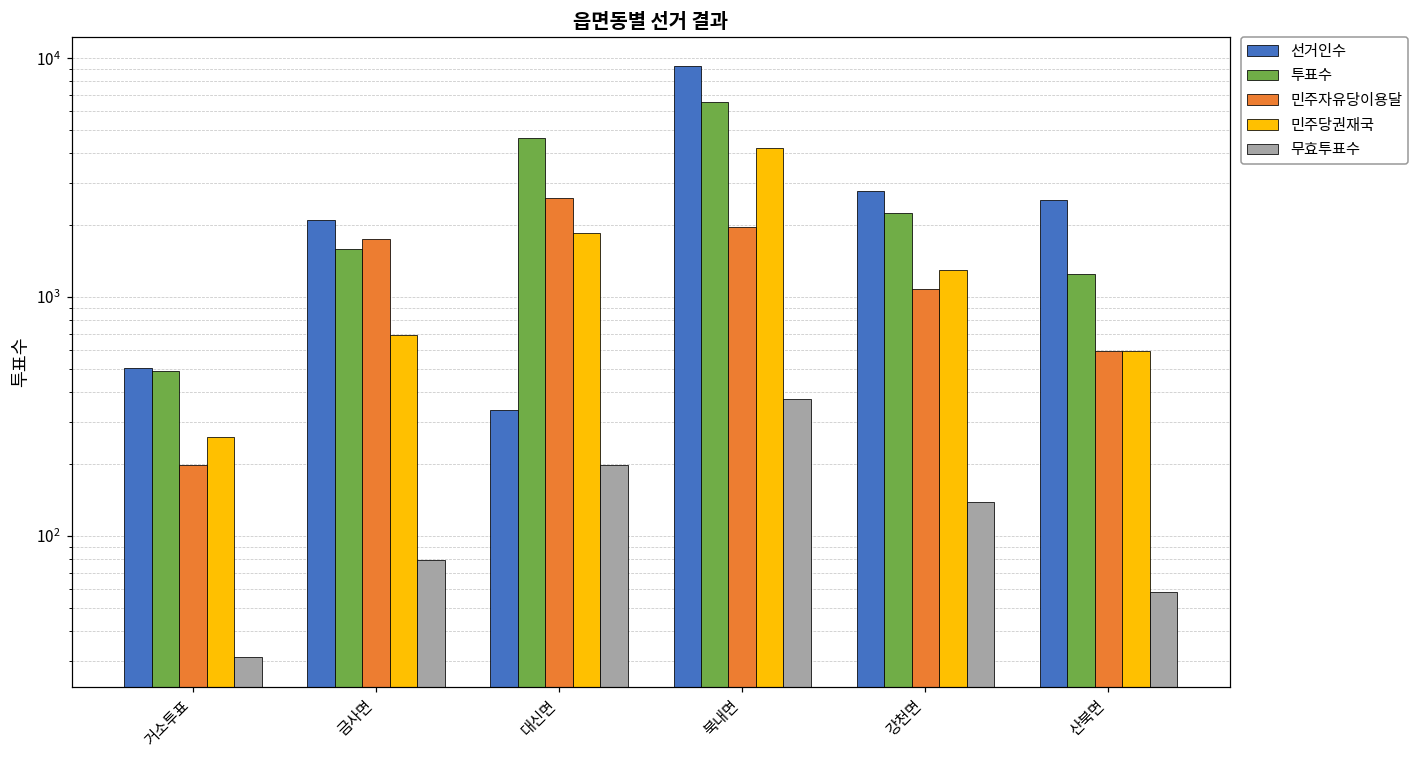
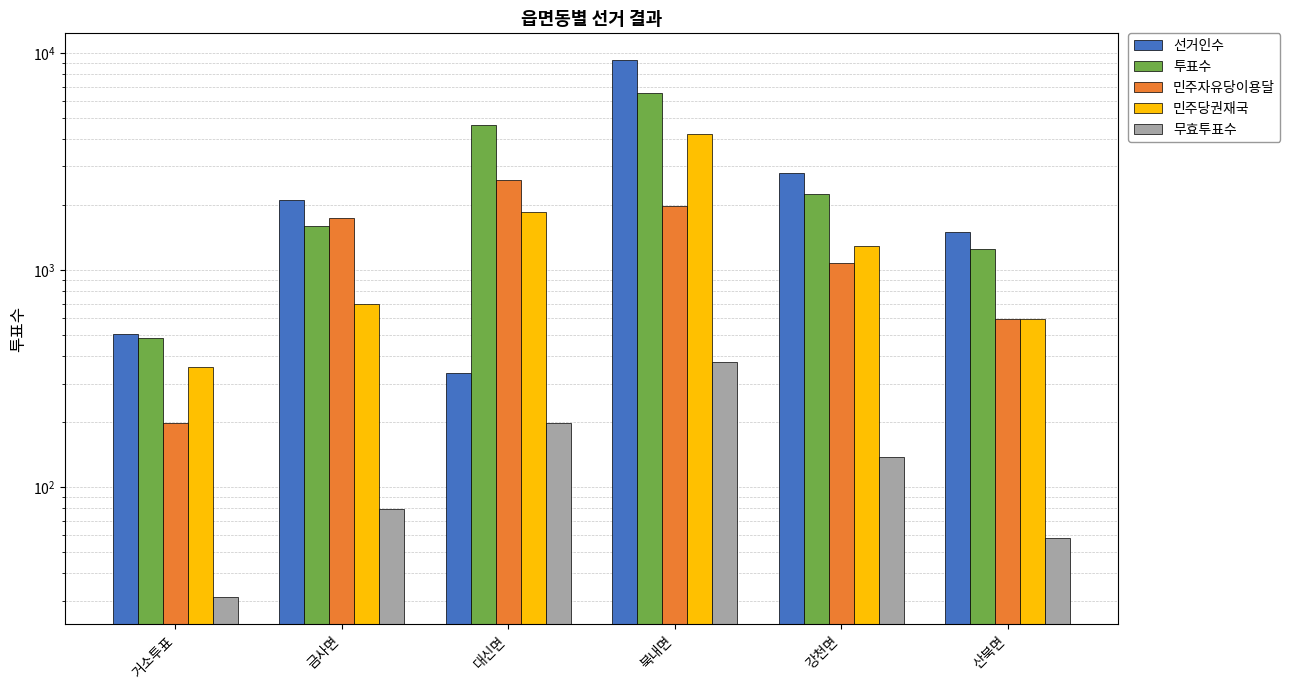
  {
    "선거인수": {
      "거소투표": 510,
      "금사면": 2100,
      "대신면": 340,
      "북내면": 9300,
      "강천면": 2800,
-     "산북면": 2500
+     "산북면": 1500
    },
    "투표수": {
      "거소투표": 490,
      "금사면": 1600,
      "대신면": 4700,
      "북내면": 6600,
      "강천면": 2200,
      "산북면": 1200
    },
    "민주자유당이용달": {
      "거소투표": 200,
      "금사면": 1700,
      "대신면": 2600,
      "북내면": 2000,
      "강천면": 1100,
      "산북면": 600
    },
    "민주당권재국": {
-     "거소투표": 260,
+     "거소투표": 360,
      "금사면": 700,
      "대신면": 1900,
      "북내면": 4200,
      "강천면": 1300,
      "산북면": 600
    },
    "무효투표수": {
      "거소투표": 31,
      "금사면": 79,
      "대신면": 200,
      "북내면": 380,
      "강천면": 140,
      "산북면": 58
    }
  }
